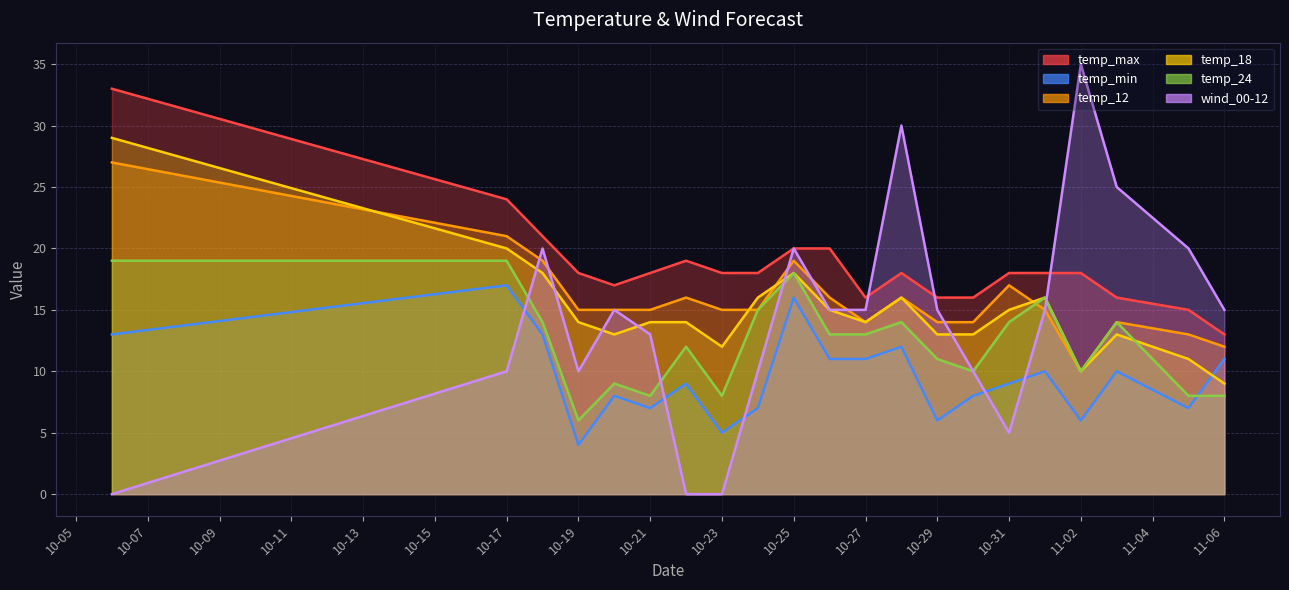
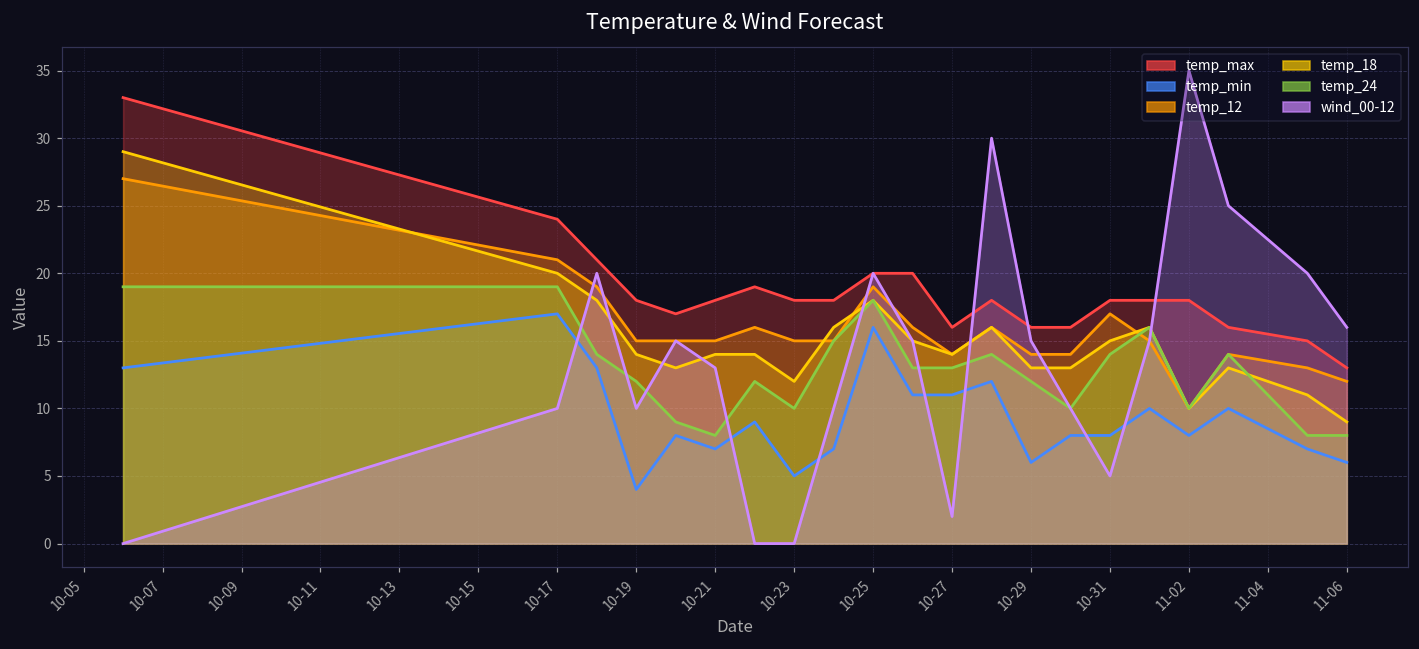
  {
    "temp_min": {
      "10-17": 17,
      "10-19": 4,
      "10-21": 7,
      "10-23": 5,
      "10-25": 16,
      "10-27": 11,
      "10-29": 6,
-     "10-31": 9,
-     "11-02": 6,
-     "11-06": 11
+     "10-31": 8,
+     "11-02": 8,
+     "11-06": 6
    },
    "temp_24": {
      "10-17": 19,
-     "10-19": 6,
+     "10-19": 12,
      "10-21": 8,
-     "10-23": 8,
+     "10-23": 10,
      "10-27": 13,
-     "10-29": 11,
+     "10-29": 12,
      "10-31": 14,
      "11-06": 8
    },
    "wind_00-12": {
      "10-17": 10,
      "10-19": 10,
      "10-21": 13,
      "10-23": 0,
-     "10-27": 15,
+     "10-27": 2,
      "10-29": 15,
      "10-31": 5,
-     "11-06": 15
+     "11-06": 16
    }
  }
